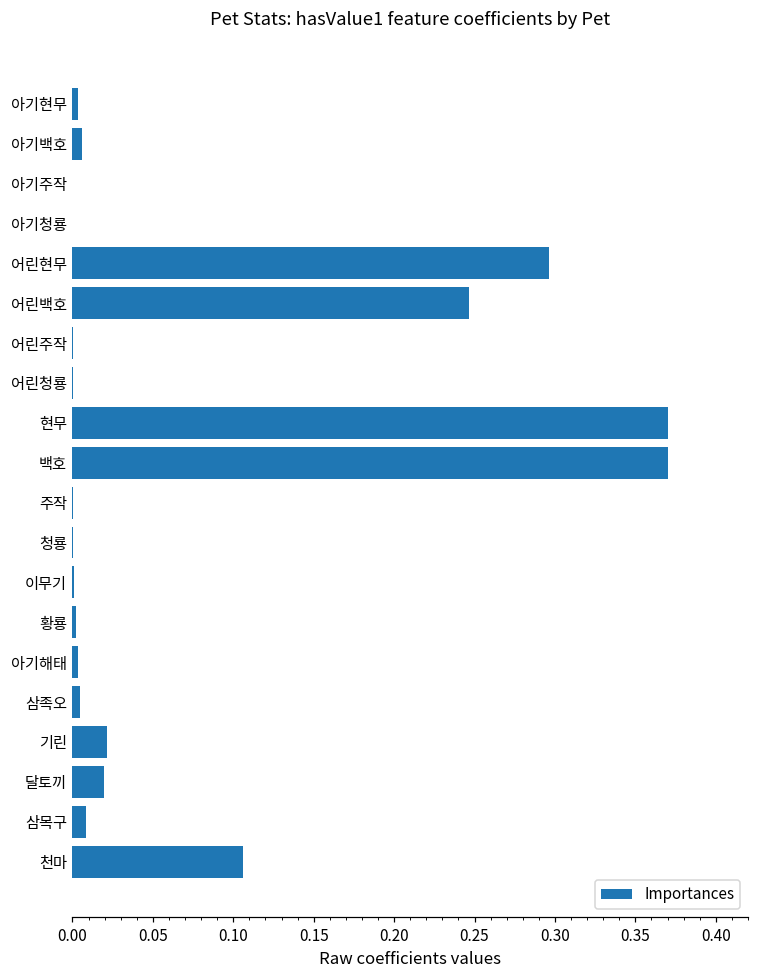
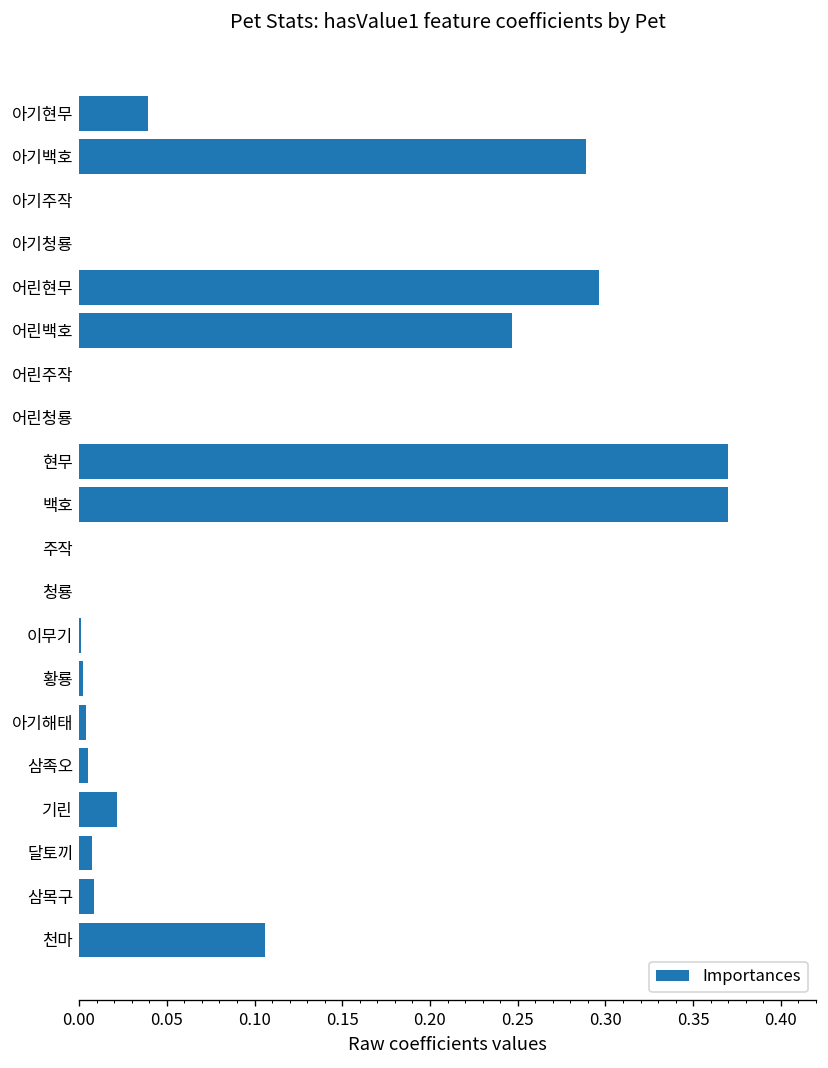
  {
-   "아기현무": 0.004,
-   "아기백호": 0.006,
+   "아기현무": 0.039,
+   "아기백호": 0.289,
    "어린현무": 0.296,
    "어린백호": 0.247,
    "현무": 0.370,
    "백호": 0.370,
    "황룡": 0.002,
    "아기해태": 0.004,
    "삼족오": 0.005,
    "기린": 0.021,
-   "달토끼": 0.020,
+   "달토끼": 0.007,
    "삼목구": 0.009,
    "천마": 0.106
  }
